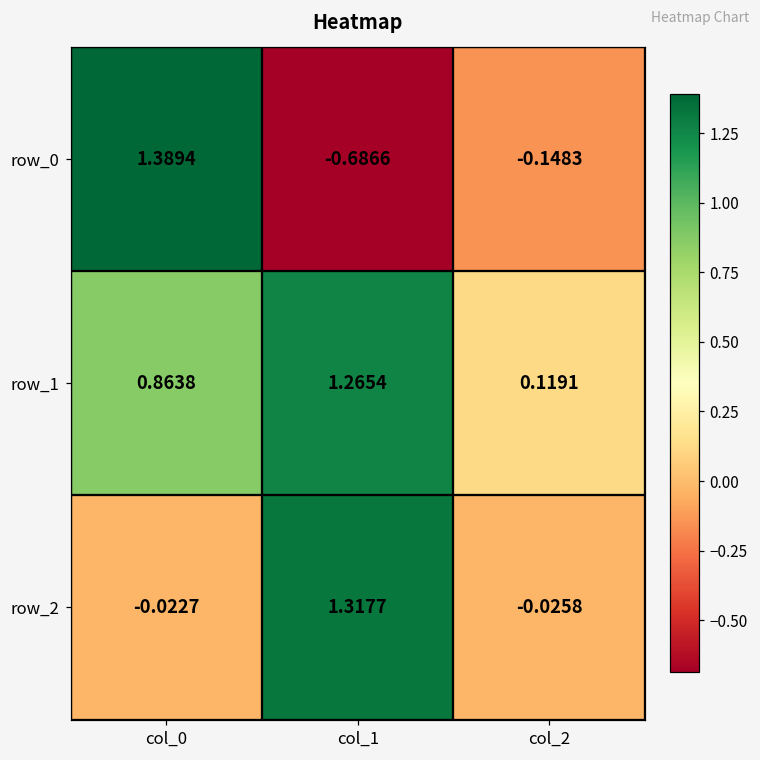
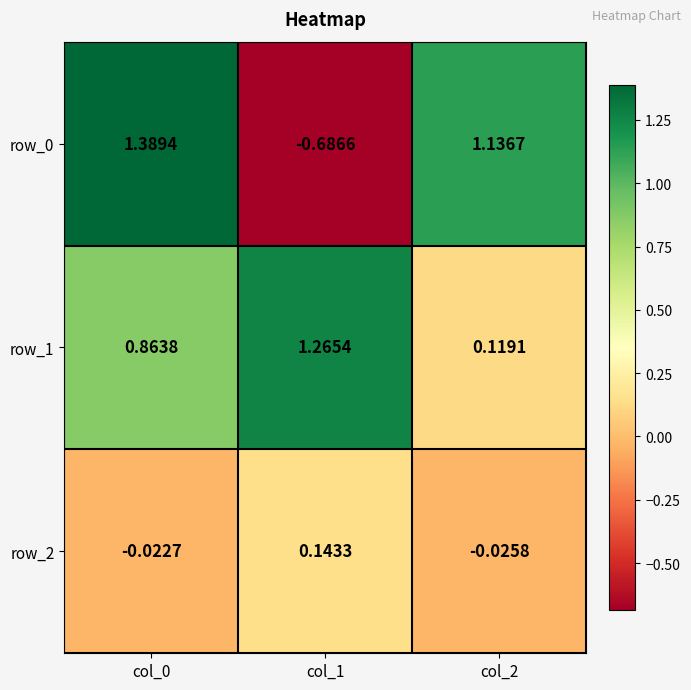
  {
    "row_0": {
      "col_0": 1.3894,
      "col_1": -0.6866,
-     "col_2": -0.1483
+     "col_2": 1.1367
    },
    "row_1": {
      "col_0": 0.8638,
      "col_1": 1.2654,
      "col_2": 0.1191
    },
    "row_2": {
      "col_0": -0.0227,
-     "col_1": 1.3177,
+     "col_1": 0.1433,
      "col_2": -0.0258
    }
  }
